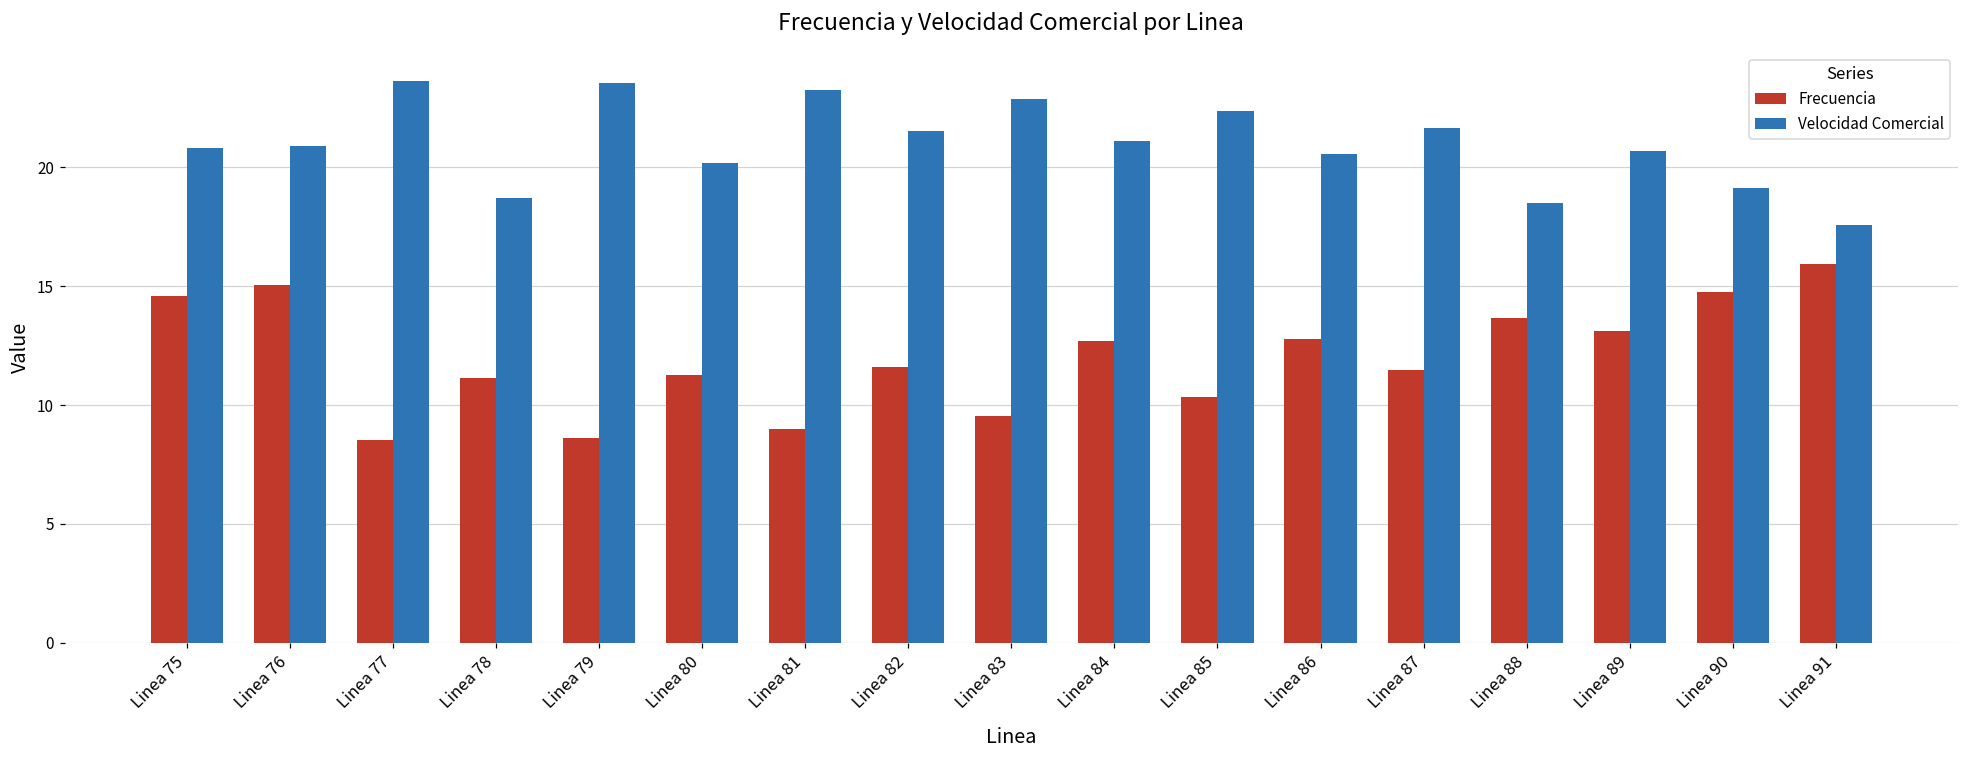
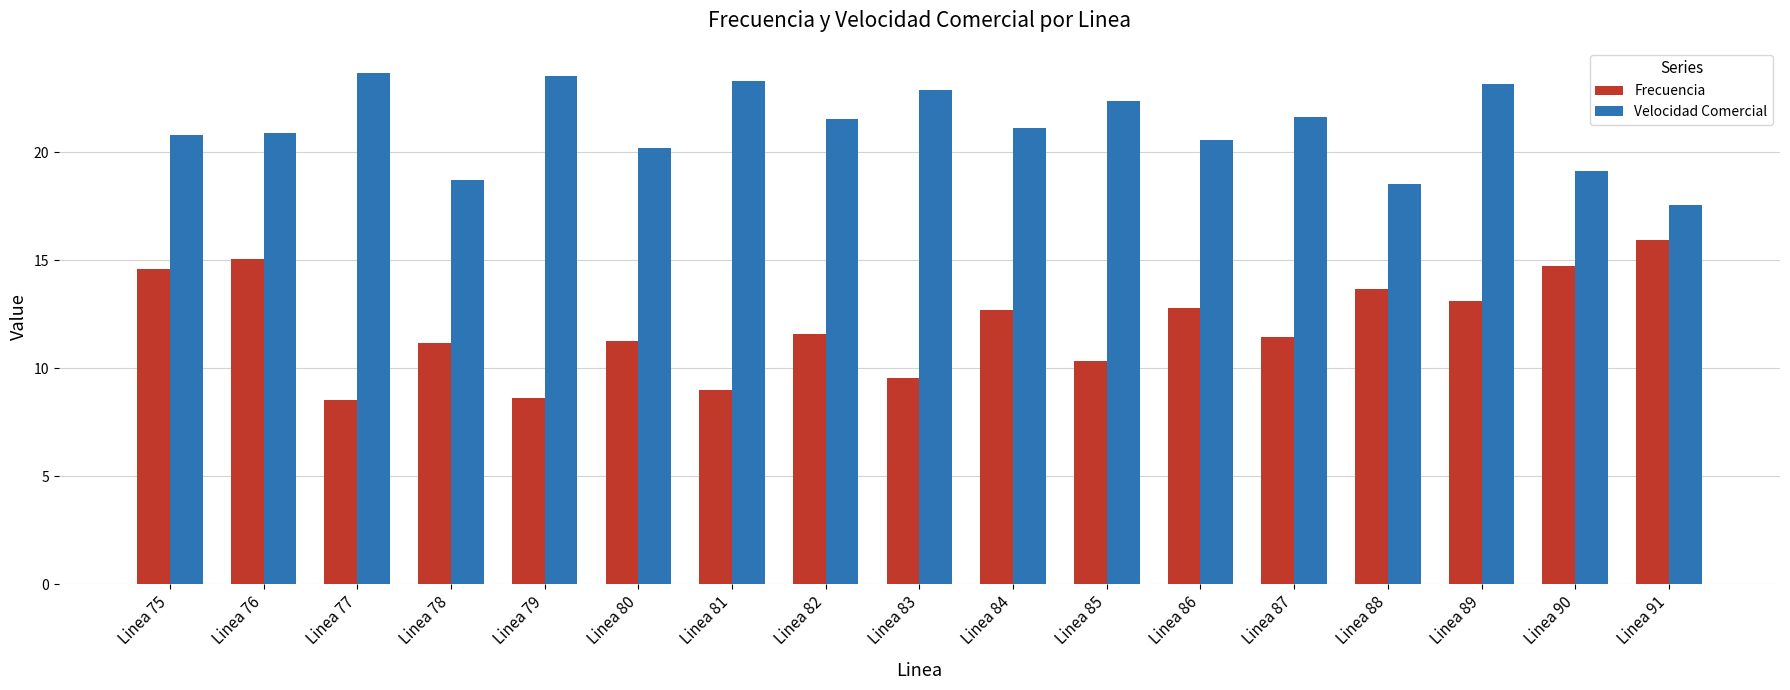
  {
    "Frecuencia": {
      "Linea 75": 14.6,
      "Linea 76": 15.0,
      "Linea 77": 8.5,
      "Linea 78": 11.2,
      "Linea 79": 8.6,
      "Linea 80": 11.3,
      "Linea 81": 9.0,
      "Linea 82": 11.6,
      "Linea 83": 9.6,
      "Linea 84": 12.7,
      "Linea 85": 10.3,
      "Linea 86": 12.8,
      "Linea 87": 11.5,
      "Linea 88": 13.6,
      "Linea 89": 13.1,
      "Linea 90": 14.7,
      "Linea 91": 15.9
    },
    "Velocidad Comercial": {
      "Linea 75": 20.8,
      "Linea 76": 20.9,
      "Linea 77": 23.6,
      "Linea 78": 18.7,
      "Linea 79": 23.5,
      "Linea 80": 20.2,
      "Linea 81": 23.3,
      "Linea 82": 21.5,
      "Linea 83": 22.9,
      "Linea 84": 21.1,
      "Linea 85": 22.3,
      "Linea 86": 20.6,
      "Linea 87": 21.6,
      "Linea 88": 18.5,
-     "Linea 89": 20.7,
+     "Linea 89": 23.1,
      "Linea 90": 19.1,
      "Linea 91": 17.6
    }
  }
